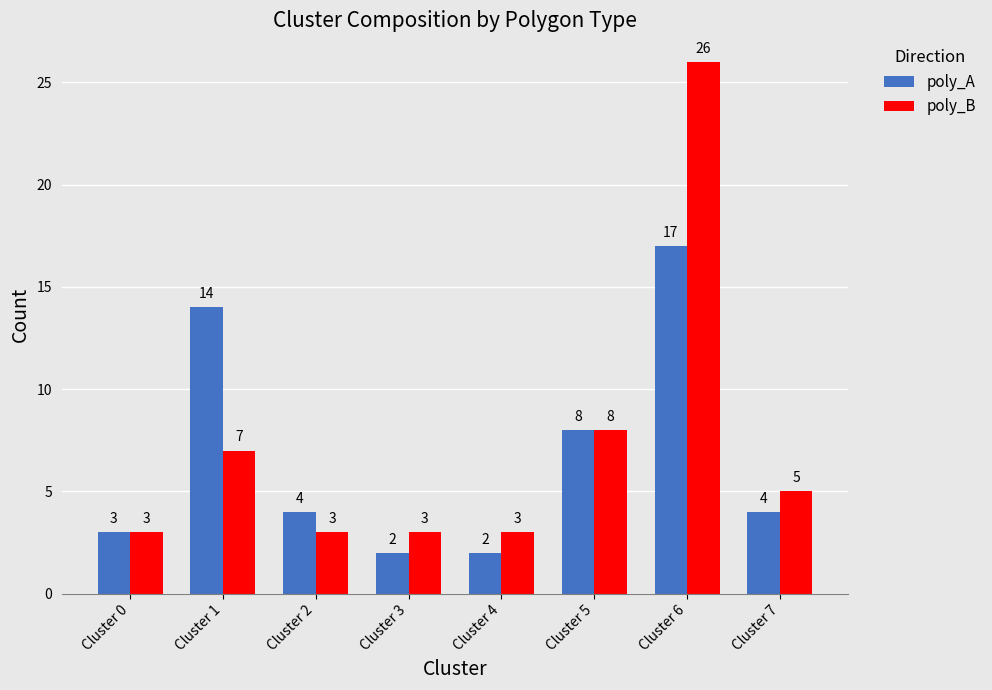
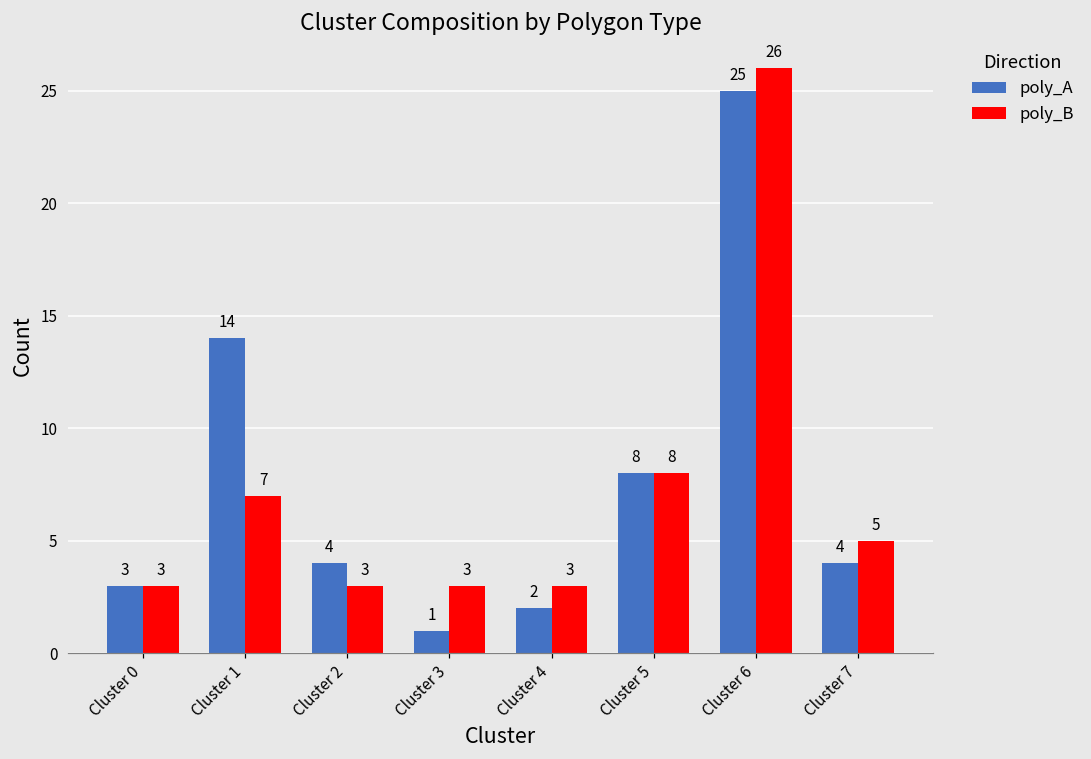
  {
    "poly_A": {
      "Cluster 0": 3,
      "Cluster 1": 14,
      "Cluster 2": 4,
-     "Cluster 3": 2,
+     "Cluster 3": 1,
      "Cluster 4": 2,
      "Cluster 5": 8,
-     "Cluster 6": 17,
+     "Cluster 6": 25,
      "Cluster 7": 4
    },
    "poly_B": {
      "Cluster 0": 3,
      "Cluster 1": 7,
      "Cluster 2": 3,
      "Cluster 3": 3,
      "Cluster 4": 3,
      "Cluster 5": 8,
      "Cluster 6": 26,
      "Cluster 7": 5
    }
  }
